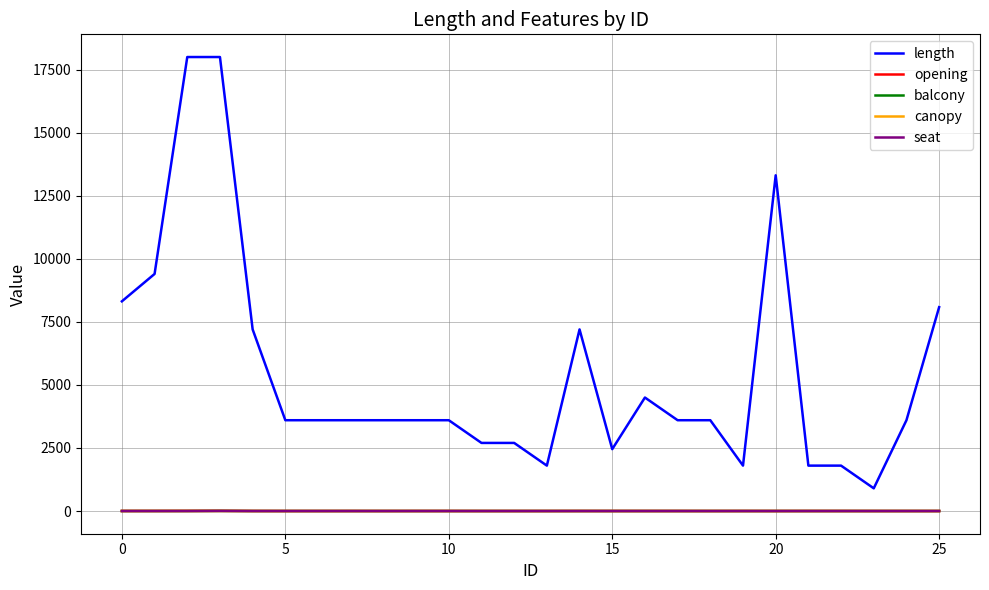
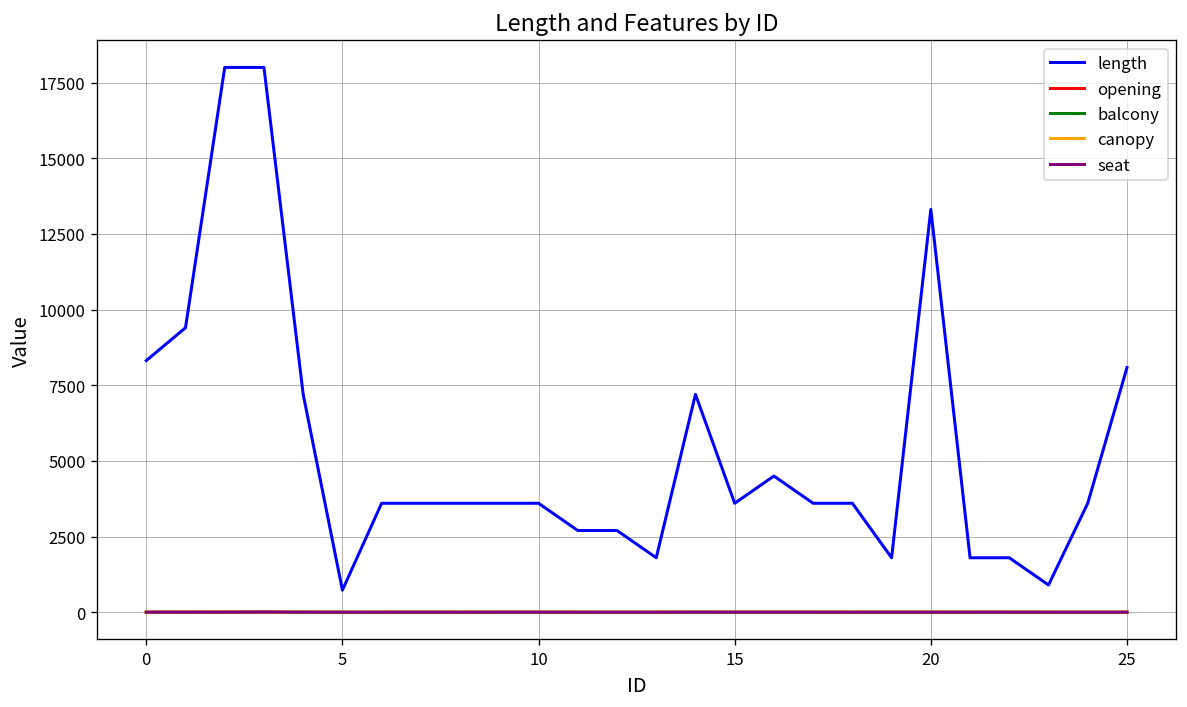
  {
    "length": {
      "0": 8300,
-     "5": 3600,
+     "5": 700,
      "10": 3600,
-     "15": 2500,
+     "15": 3600,
      "20": 13300,
      "25": 8100
    },
    "seat": {
      "0": 0,
      "5": 0,
      "10": 0,
      "15": 0,
      "20": 0,
      "25": 0
    }
  }
